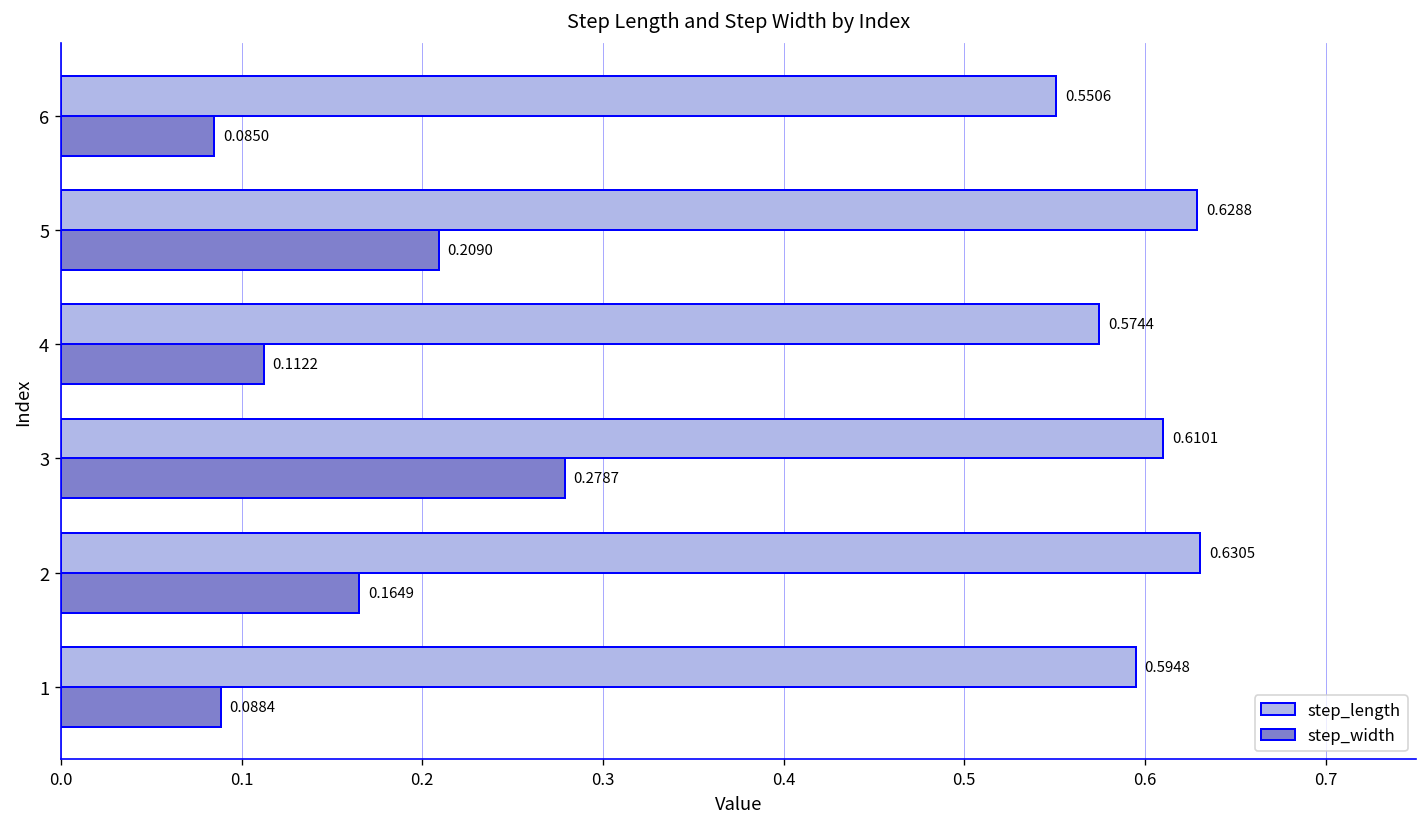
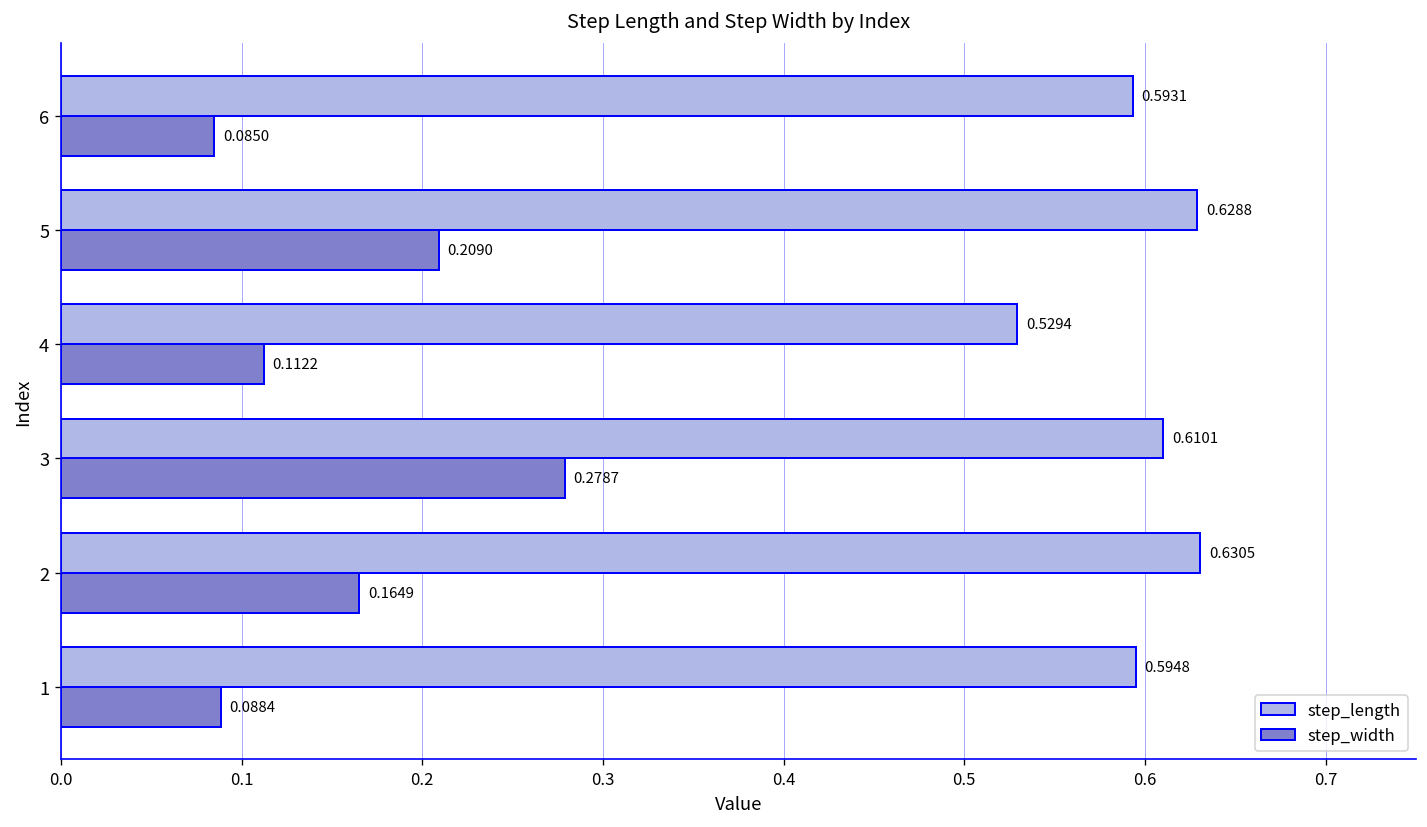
  {
    "step_length": {
-     "6": 0.5506,
+     "6": 0.5931,
      "5": 0.6288,
-     "4": 0.5744,
+     "4": 0.5294,
      "3": 0.6101,
      "2": 0.6305,
      "1": 0.5948
    },
    "step_width": {
      "6": 0.0850,
      "5": 0.2090,
      "4": 0.1122,
      "3": 0.2787,
      "2": 0.1649,
      "1": 0.0884
    }
  }
